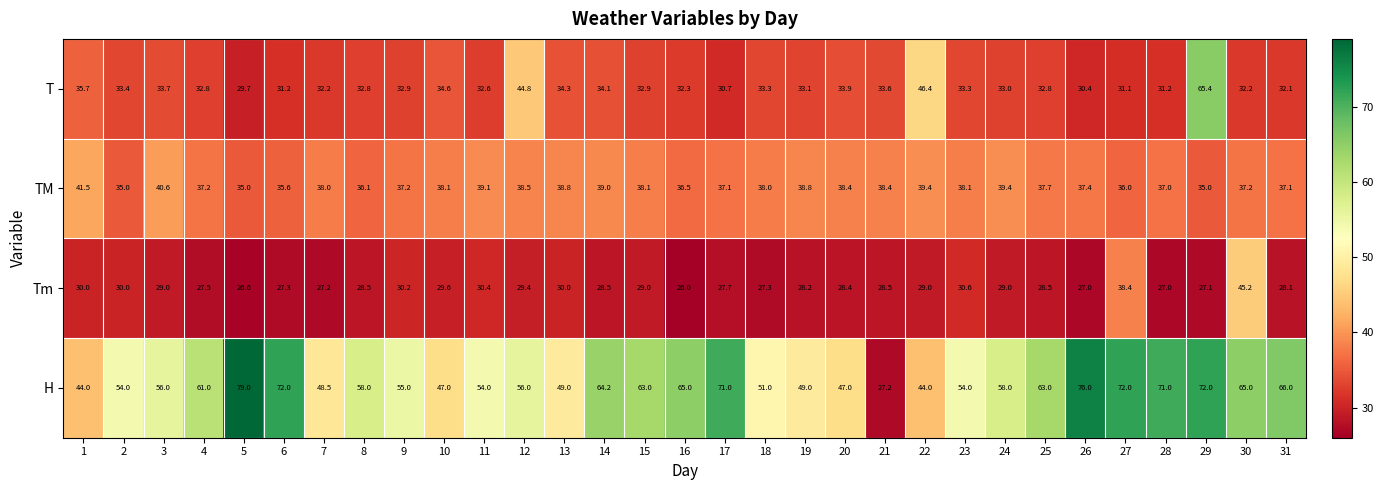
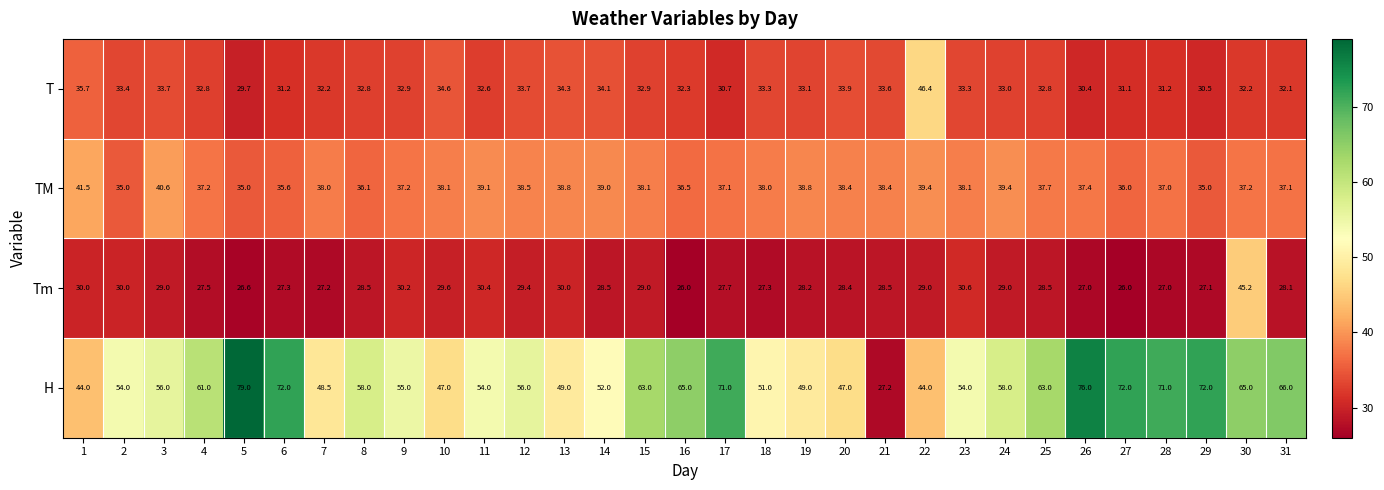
  {
    "T": {
      "1": 35.7,
      "2": 33.4,
      "3": 33.7,
      "4": 32.8,
      "5": 29.7,
      "6": 31.2,
      "7": 32.2,
      "8": 32.8,
      "9": 32.9,
      "10": 34.6,
      "11": 32.6,
-     "12": 44.8,
+     "12": 33.7,
      "13": 34.3,
      "14": 34.1,
      "15": 32.9,
      "16": 32.3,
      "17": 30.7,
      "18": 33.3,
      "19": 33.1,
      "20": 33.9,
      "21": 33.6,
      "22": 46.4,
      "23": 33.3,
      "24": 33.0,
      "25": 32.8,
      "26": 30.4,
      "27": 31.1,
      "28": 31.2,
-     "29": 65.4,
+     "29": 30.5,
      "30": 32.2,
      "31": 32.1
    },
    "TM": {
      "1": 41.5,
      "2": 35.0,
      "3": 40.6,
      "4": 37.2,
      "5": 35.0,
      "6": 35.6,
      "7": 38.0,
      "8": 36.1,
      "9": 37.2,
      "10": 38.1,
      "11": 39.1,
      "12": 38.5,
      "13": 38.8,
      "14": 39.0,
      "15": 38.1,
      "16": 36.5,
      "17": 37.1,
      "18": 38.0,
      "19": 38.8,
      "20": 38.4,
      "21": 38.4,
      "22": 39.4,
      "23": 38.1,
      "24": 39.4,
      "25": 37.7,
      "26": 37.4,
      "27": 36.0,
      "28": 37.0,
      "29": 35.0,
      "30": 37.2,
      "31": 37.1
    },
    "Tm": {
      "1": 30.0,
      "2": 30.0,
      "3": 29.0,
      "4": 27.5,
      "5": 26.6,
      "6": 27.3,
      "7": 27.2,
      "8": 28.5,
      "9": 30.2,
      "10": 29.6,
      "11": 30.4,
      "12": 29.4,
      "13": 30.0,
      "14": 28.5,
      "15": 29.0,
      "16": 26.0,
      "17": 27.7,
      "18": 27.3,
      "19": 28.2,
      "20": 28.4,
      "21": 28.5,
      "22": 29.0,
      "23": 30.6,
      "24": 29.0,
      "25": 28.5,
      "26": 27.0,
-     "27": 38.4,
+     "27": 26.0,
      "28": 27.0,
      "29": 27.1,
      "30": 45.2,
      "31": 28.1
    },
    "H": {
      "1": 44.0,
      "2": 54.0,
      "3": 56.0,
      "4": 61.0,
      "5": 79.0,
      "6": 72.0,
      "7": 48.5,
      "8": 58.0,
      "9": 55.0,
      "10": 47.0,
      "11": 54.0,
      "12": 56.0,
      "13": 49.0,
-     "14": 64.2,
+     "14": 52.0,
      "15": 63.0,
      "16": 65.0,
      "17": 71.0,
      "18": 51.0,
      "19": 49.0,
      "20": 47.0,
      "21": 27.2,
      "22": 44.0,
      "23": 54.0,
      "24": 58.0,
      "25": 63.0,
      "26": 76.0,
      "27": 72.0,
      "28": 71.0,
      "29": 72.0,
      "30": 65.0,
      "31": 66.0
    }
  }
